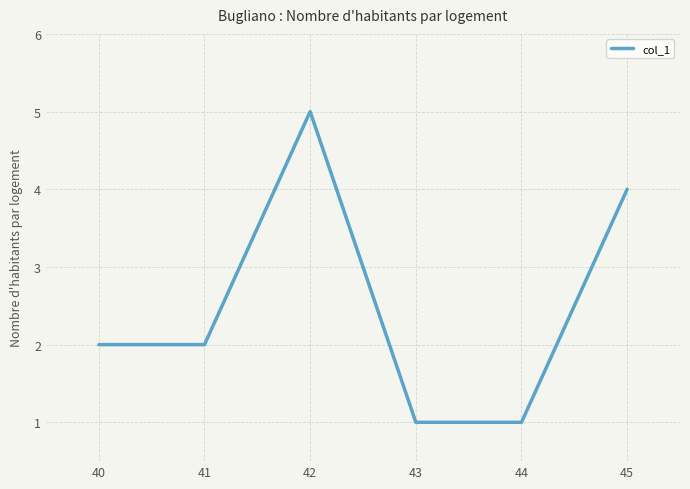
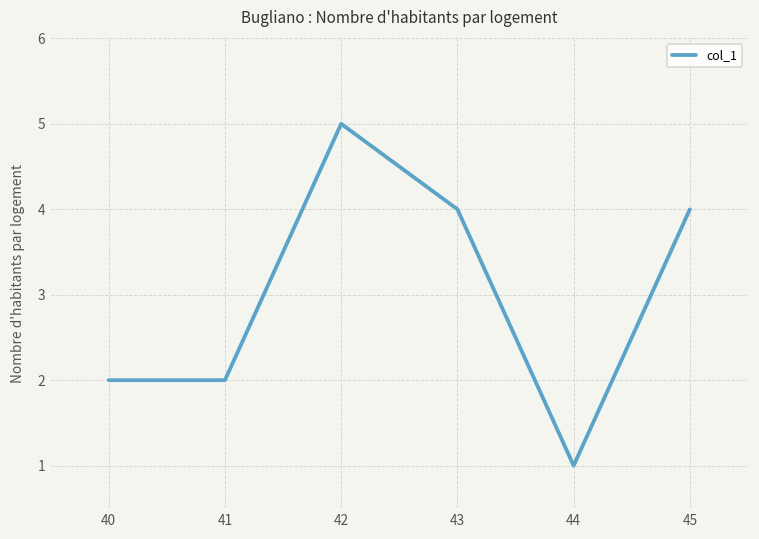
  {
    "40": 2,
    "41": 2,
    "42": 5,
-   "43": 1,
+   "43": 4,
    "44": 1,
    "45": 4
  }
